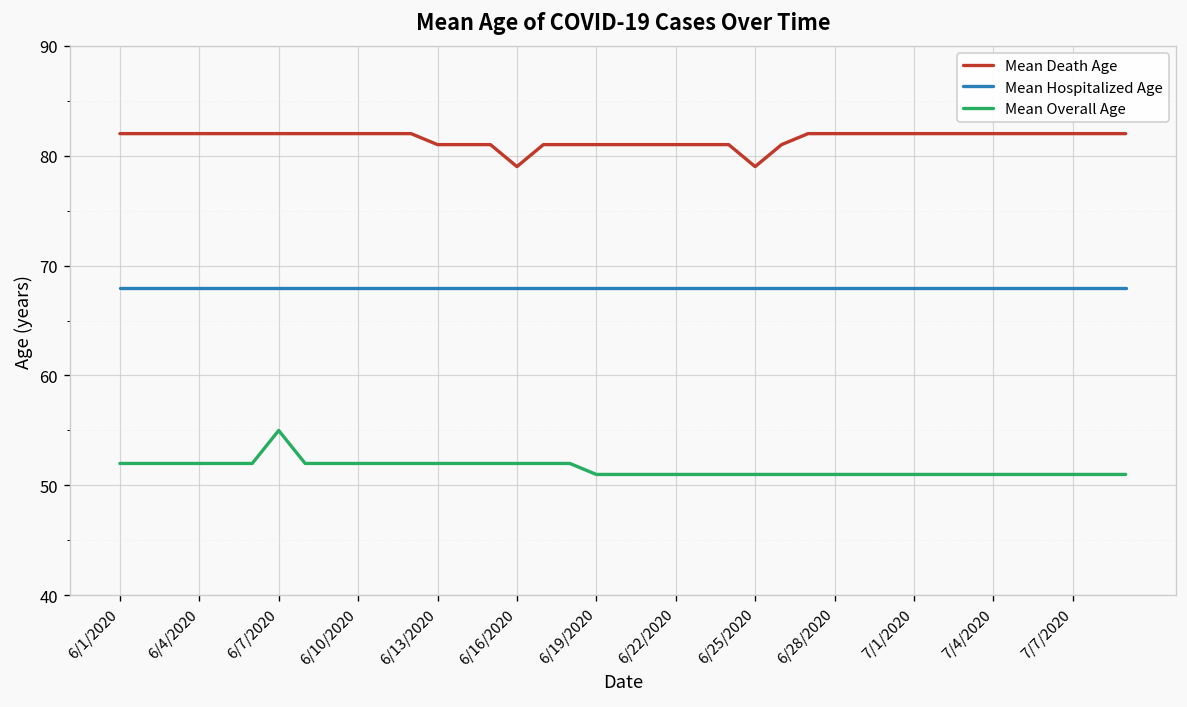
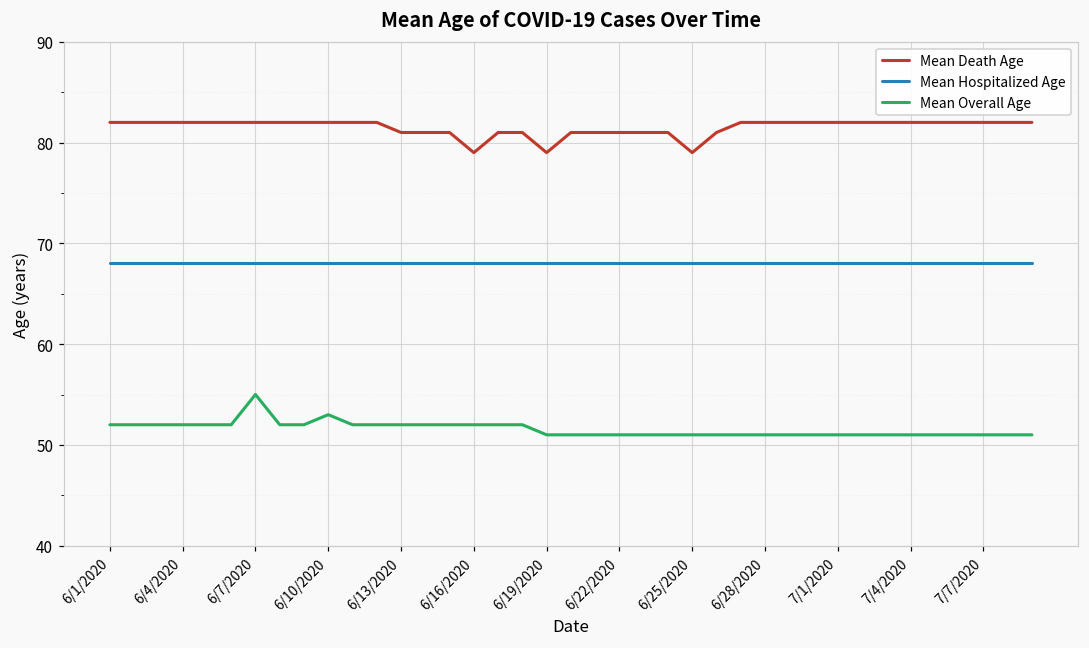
  {
    "Mean Death Age": {
      "6/1/2020": 82,
      "6/4/2020": 82,
      "6/7/2020": 82,
      "6/10/2020": 82,
      "6/13/2020": 81,
      "6/16/2020": 79,
-     "6/19/2020": 81,
+     "6/19/2020": 79,
      "6/22/2020": 81,
      "6/25/2020": 79,
      "6/28/2020": 82,
      "7/1/2020": 82,
      "7/4/2020": 82,
      "7/7/2020": 82
    },
    "Mean Hospitalized Age": {
      "6/1/2020": 68,
      "6/4/2020": 68,
      "6/7/2020": 68,
      "6/10/2020": 68,
      "6/13/2020": 68,
      "6/16/2020": 68,
      "6/19/2020": 68,
      "6/22/2020": 68,
      "6/25/2020": 68,
      "6/28/2020": 68,
      "7/1/2020": 68,
      "7/4/2020": 68,
      "7/7/2020": 68
    },
    "Mean Overall Age": {
      "6/1/2020": 52,
      "6/4/2020": 52,
      "6/7/2020": 55,
-     "6/10/2020": 52,
+     "6/10/2020": 53,
      "6/13/2020": 52,
      "6/16/2020": 52,
      "6/19/2020": 51,
      "6/22/2020": 51,
      "6/25/2020": 51,
      "6/28/2020": 51,
      "7/1/2020": 51,
      "7/4/2020": 51,
      "7/7/2020": 51
    }
  }
